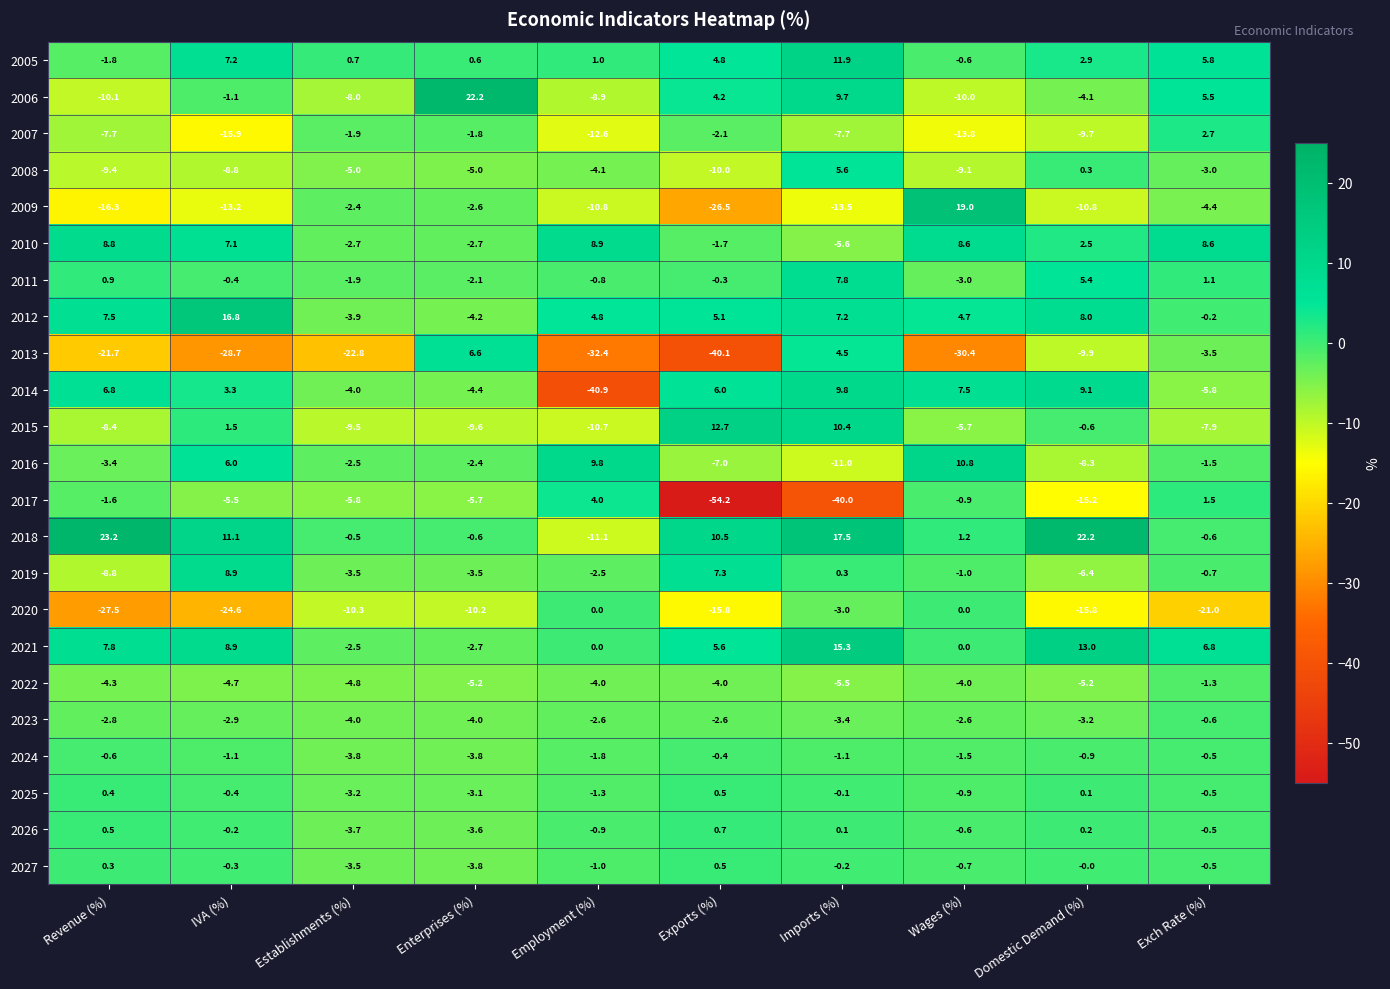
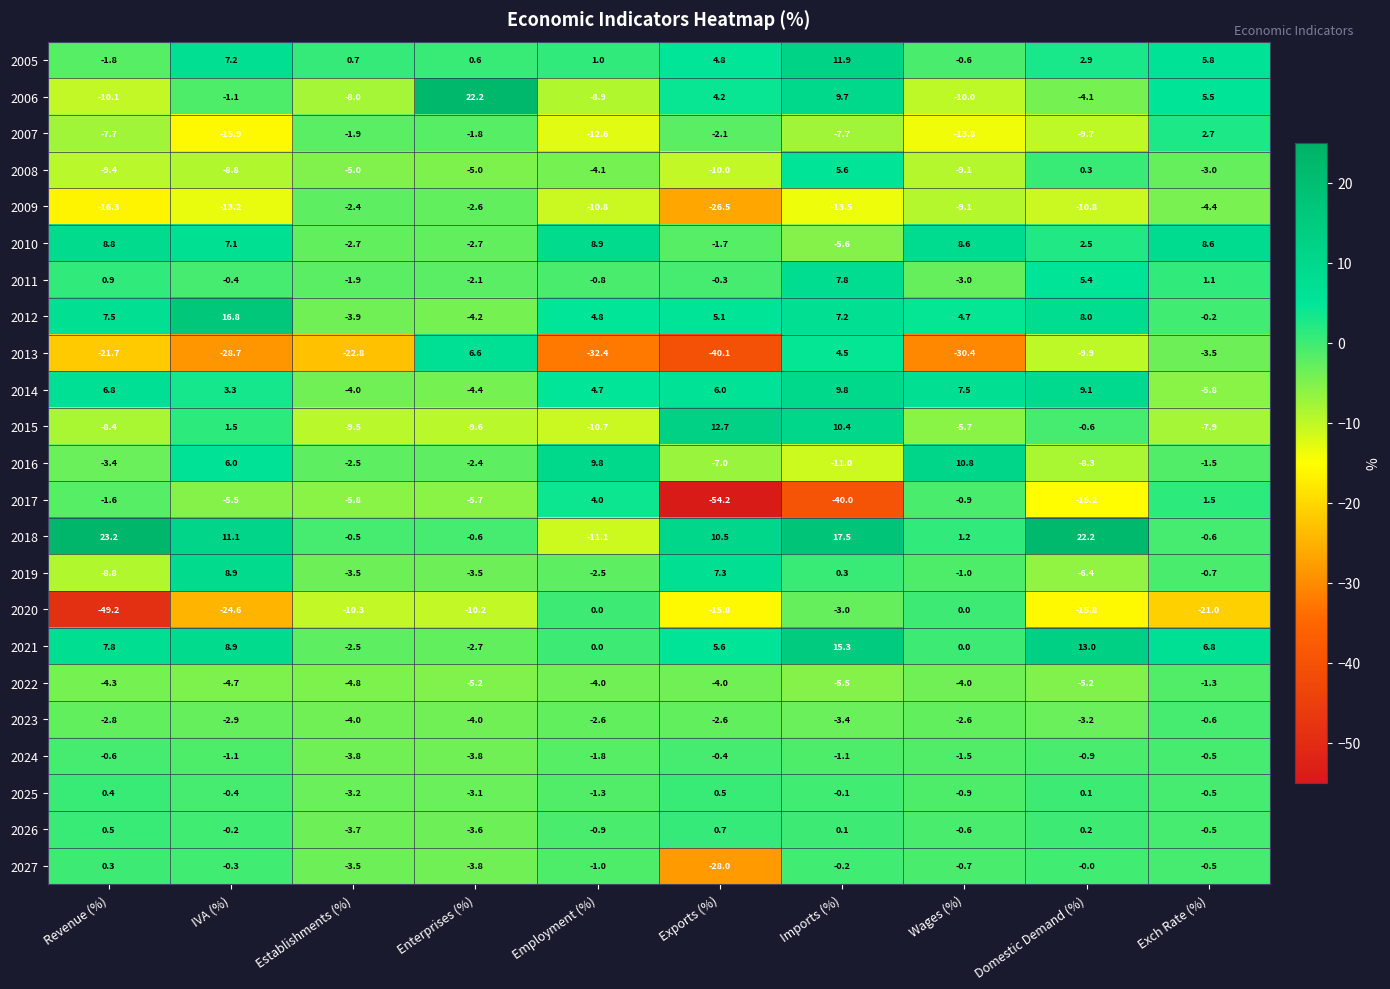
  {
    "2009": {
      "Revenue (%)": -16.3,
      "IVA (%)": -13.2,
      "Establishments (%)": -2.4,
      "Enterprises (%)": -2.6,
      "Employment (%)": -10.8,
      "Exports (%)": -26.5,
      "Imports (%)": -13.5,
-     "Wages (%)": 19.0,
+     "Wages (%)": -9.1,
      "Domestic Demand (%)": -10.8,
      "Exch Rate (%)": -4.4
    },
    "2014": {
      "Revenue (%)": 6.8,
      "IVA (%)": 3.3,
      "Establishments (%)": -4.0,
      "Enterprises (%)": -4.4,
-     "Employment (%)": -40.9,
+     "Employment (%)": 4.7,
      "Exports (%)": 6.0,
      "Imports (%)": 9.8,
      "Wages (%)": 7.5,
      "Domestic Demand (%)": 9.1,
      "Exch Rate (%)": -5.8
    },
    "2020": {
-     "Revenue (%)": -27.5,
+     "Revenue (%)": -49.2,
      "IVA (%)": -24.6,
      "Establishments (%)": -10.3,
      "Enterprises (%)": -10.2,
      "Employment (%)": 0.0,
      "Exports (%)": -15.8,
      "Imports (%)": -3.0,
      "Wages (%)": 0.0,
      "Domestic Demand (%)": -15.8,
      "Exch Rate (%)": -21.0
    },
    "2027": {
      "Revenue (%)": 0.3,
      "IVA (%)": -0.3,
      "Establishments (%)": -3.5,
      "Enterprises (%)": -3.8,
      "Employment (%)": -1.0,
-     "Exports (%)": 0.5,
+     "Exports (%)": -28.0,
      "Imports (%)": -0.2,
      "Wages (%)": -0.7,
      "Domestic Demand (%)": -0.0,
      "Exch Rate (%)": -0.5
    }
  }
